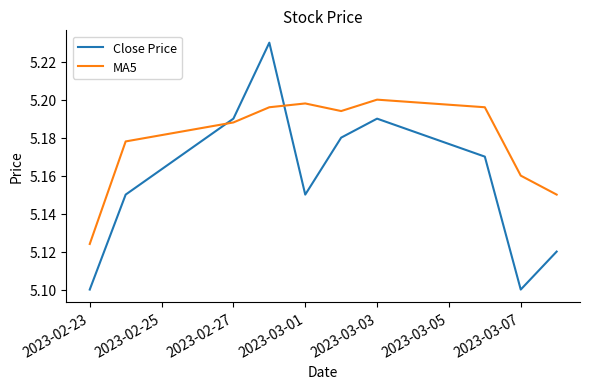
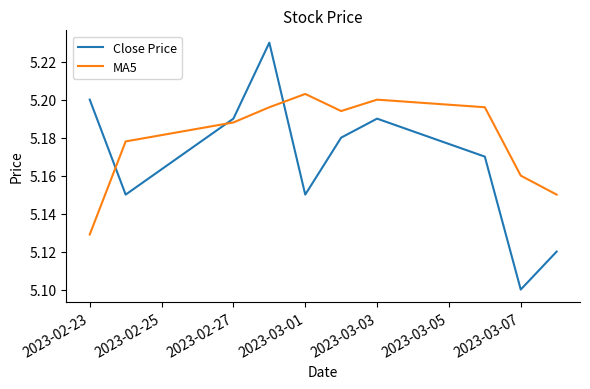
  {
    "Close Price": {
-     "2023-02-23": 5.1,
+     "2023-02-23": 5.2,
      "2023-02-27": 5.190,
      "2023-03-01": 5.150,
      "2023-03-03": 5.190,
      "2023-03-07": 5.1
    },
    "MA5": {
-     "2023-02-23": 5.124,
+     "2023-02-23": 5.129,
      "2023-02-27": 5.188,
-     "2023-03-01": 5.198,
+     "2023-03-01": 5.203,
      "2023-03-03": 5.200,
      "2023-03-07": 5.160
    }
  }
